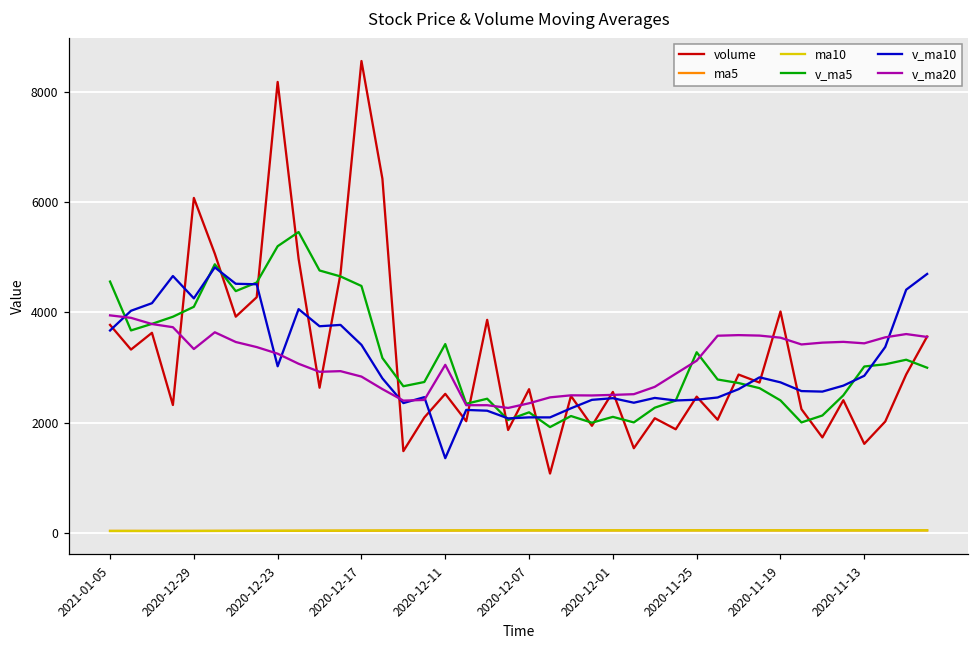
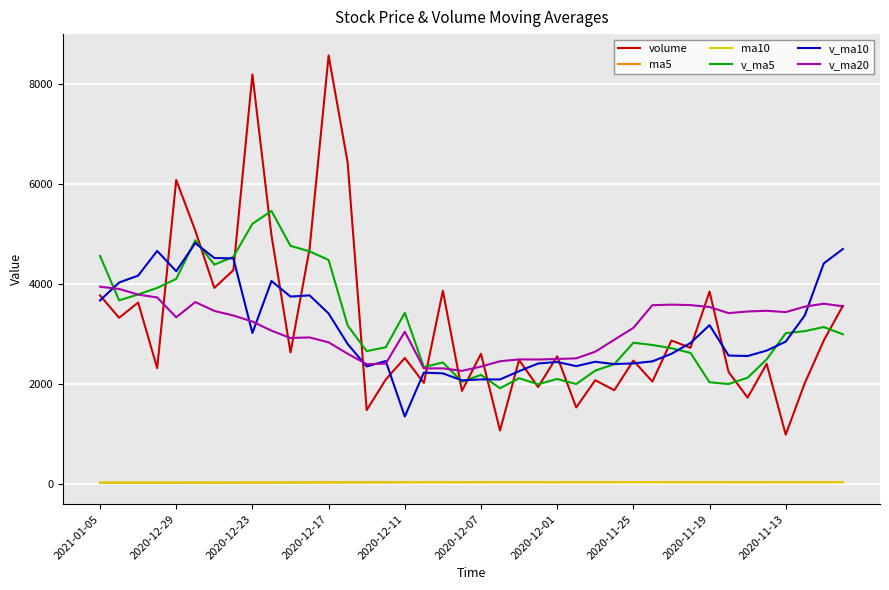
  {
    "volume": {
      "2021-01-05": 3800,
      "2020-12-29": 6100,
      "2020-12-23": 8200,
      "2020-12-17": 8600,
      "2020-12-11": 2500,
      "2020-12-07": 2600,
      "2020-12-01": 2600,
      "2020-11-25": 2500,
-     "2020-11-19": 4000,
-     "2020-11-13": 1600
+     "2020-11-19": 3800,
+     "2020-11-13": 1000
    },
    "v_ma5": {
      "2021-01-05": 4600,
      "2020-12-29": 4100,
      "2020-12-23": 5200,
      "2020-12-17": 4500,
      "2020-12-11": 3400,
      "2020-12-07": 2200,
      "2020-12-01": 2100,
-     "2020-11-25": 3300,
-     "2020-11-19": 2400,
+     "2020-11-25": 2800,
+     "2020-11-19": 2000,
      "2020-11-13": 3000
    },
    "v_ma10": {
      "2021-01-05": 3700,
      "2020-12-29": 4300,
      "2020-12-23": 3000,
      "2020-12-17": 3400,
      "2020-12-11": 1400,
      "2020-12-07": 2100,
      "2020-12-01": 2400,
      "2020-11-25": 2400,
-     "2020-11-19": 2700,
+     "2020-11-19": 3200,
      "2020-11-13": 2900
    },
    "v_ma20": {
      "2021-01-05": 3900,
      "2020-12-29": 3300,
      "2020-12-23": 3300,
      "2020-12-17": 2800,
      "2020-12-11": 3000,
      "2020-12-07": 2400,
      "2020-12-01": 2500,
      "2020-11-25": 3100,
      "2020-11-19": 3500,
      "2020-11-13": 3400
    }
  }
